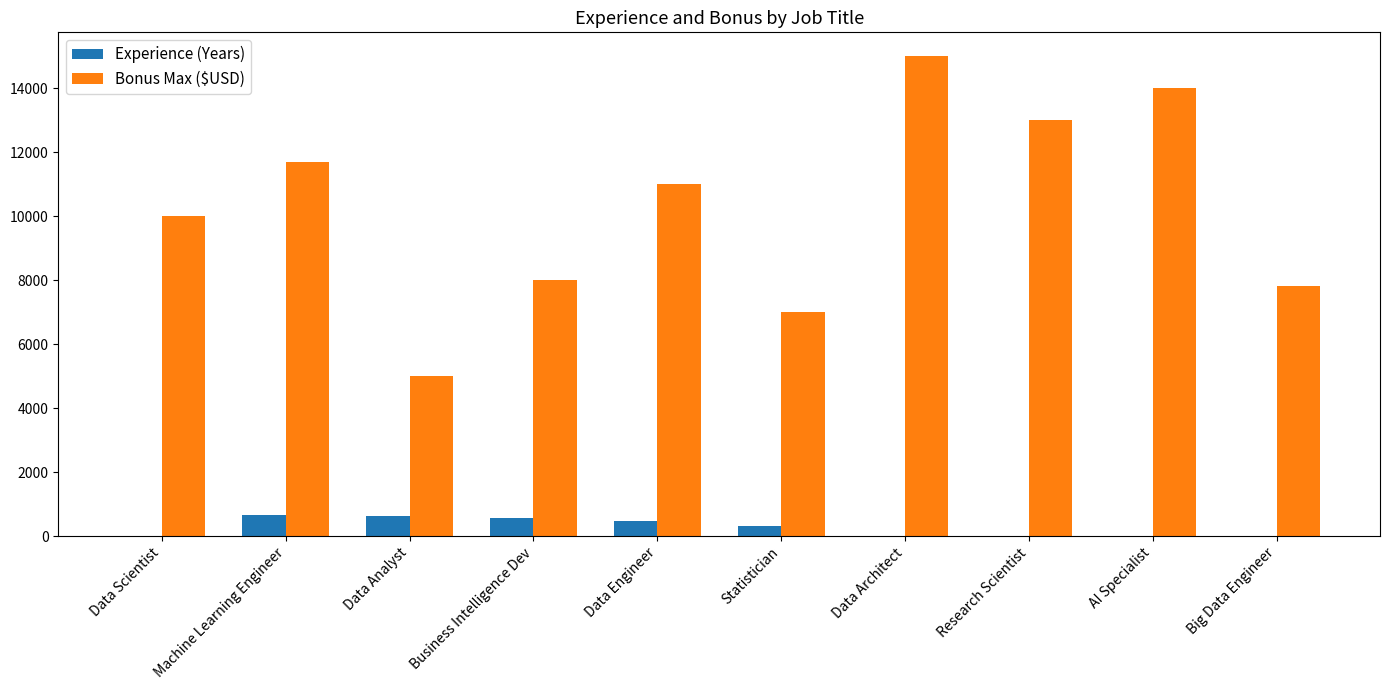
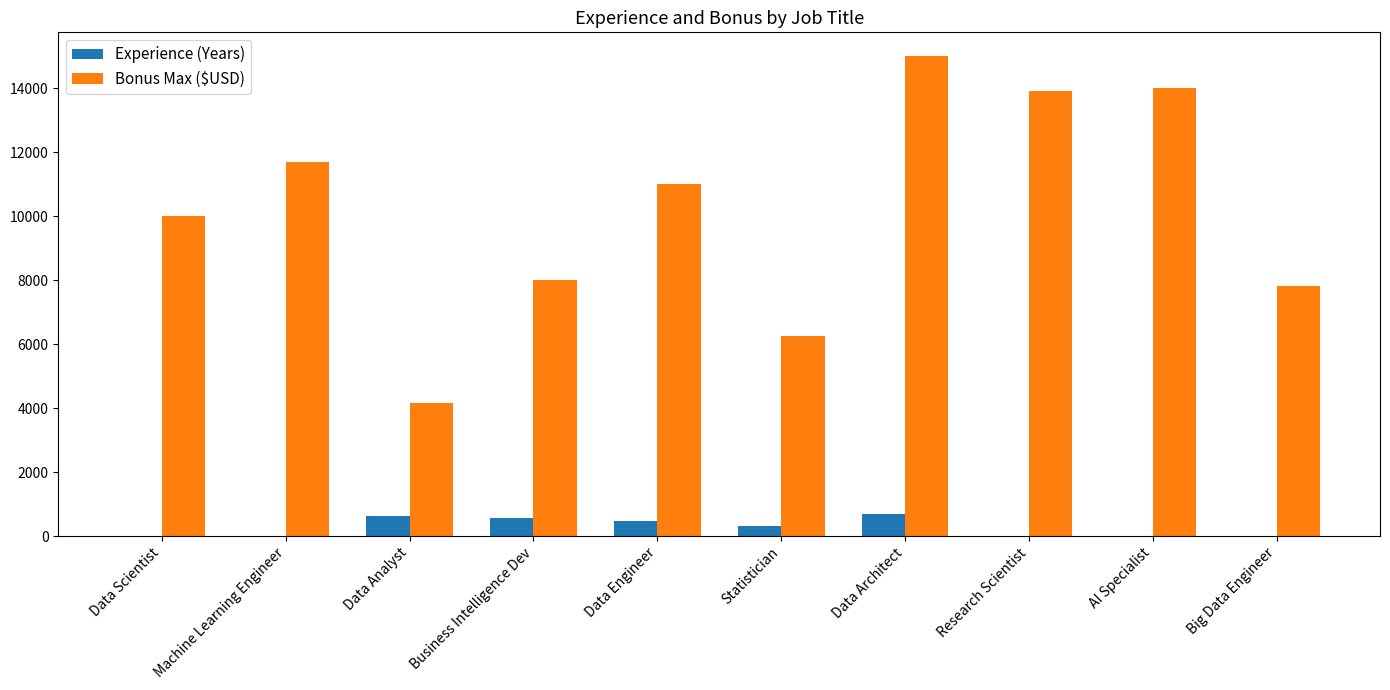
  {
    "Experience (Years)": {
-     "Machine Learning Engineer": 600,
+     "Machine Learning Engineer": 0,
      "Data Analyst": 600,
      "Business Intelligence Dev": 600,
      "Data Engineer": 500,
      "Statistician": 300,
-     "Data Architect": 0
+     "Data Architect": 700
    },
    "Bonus Max ($USD)": {
      "Data Scientist": 10000,
      "Machine Learning Engineer": 11700,
-     "Data Analyst": 5000,
+     "Data Analyst": 4200,
      "Business Intelligence Dev": 8000,
      "Data Engineer": 11000,
-     "Statistician": 7000,
+     "Statistician": 6300,
      "Data Architect": 15000,
-     "Research Scientist": 13000,
+     "Research Scientist": 13900,
      "AI Specialist": 14000,
      "Big Data Engineer": 7800
    }
  }
